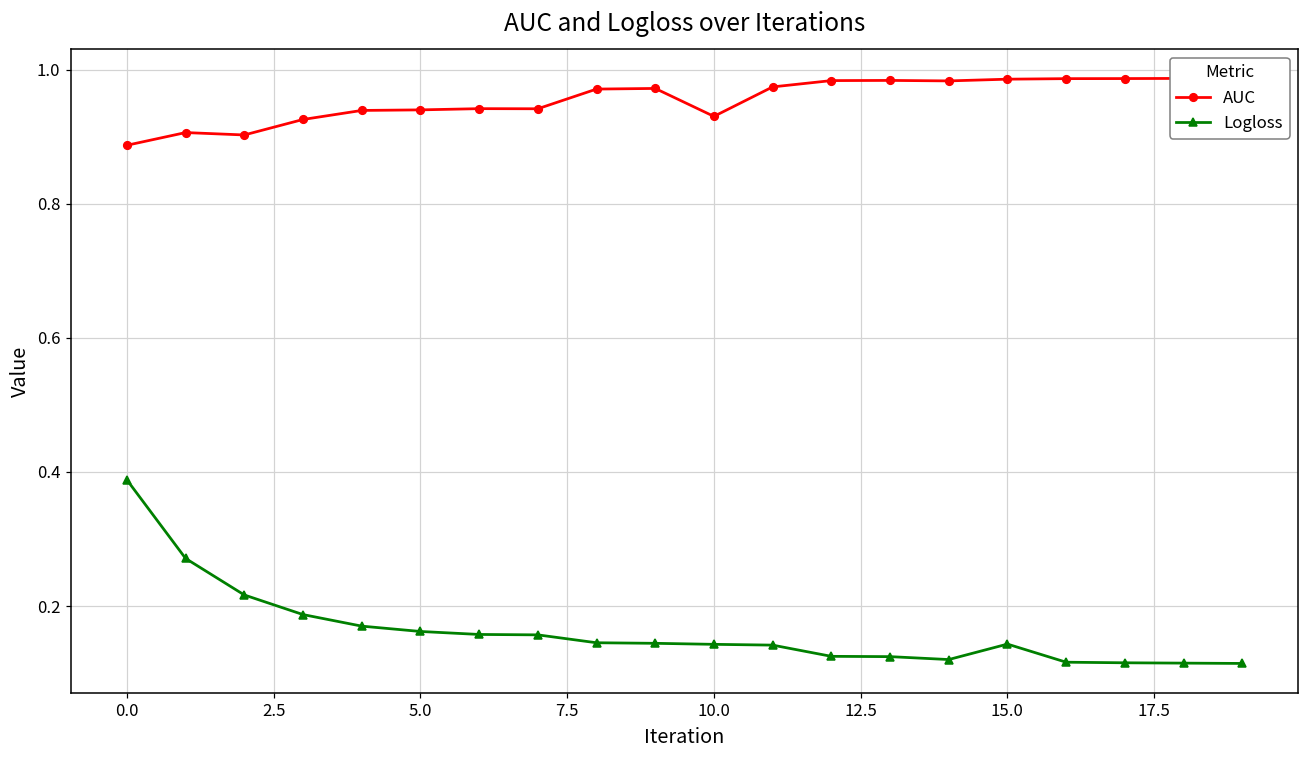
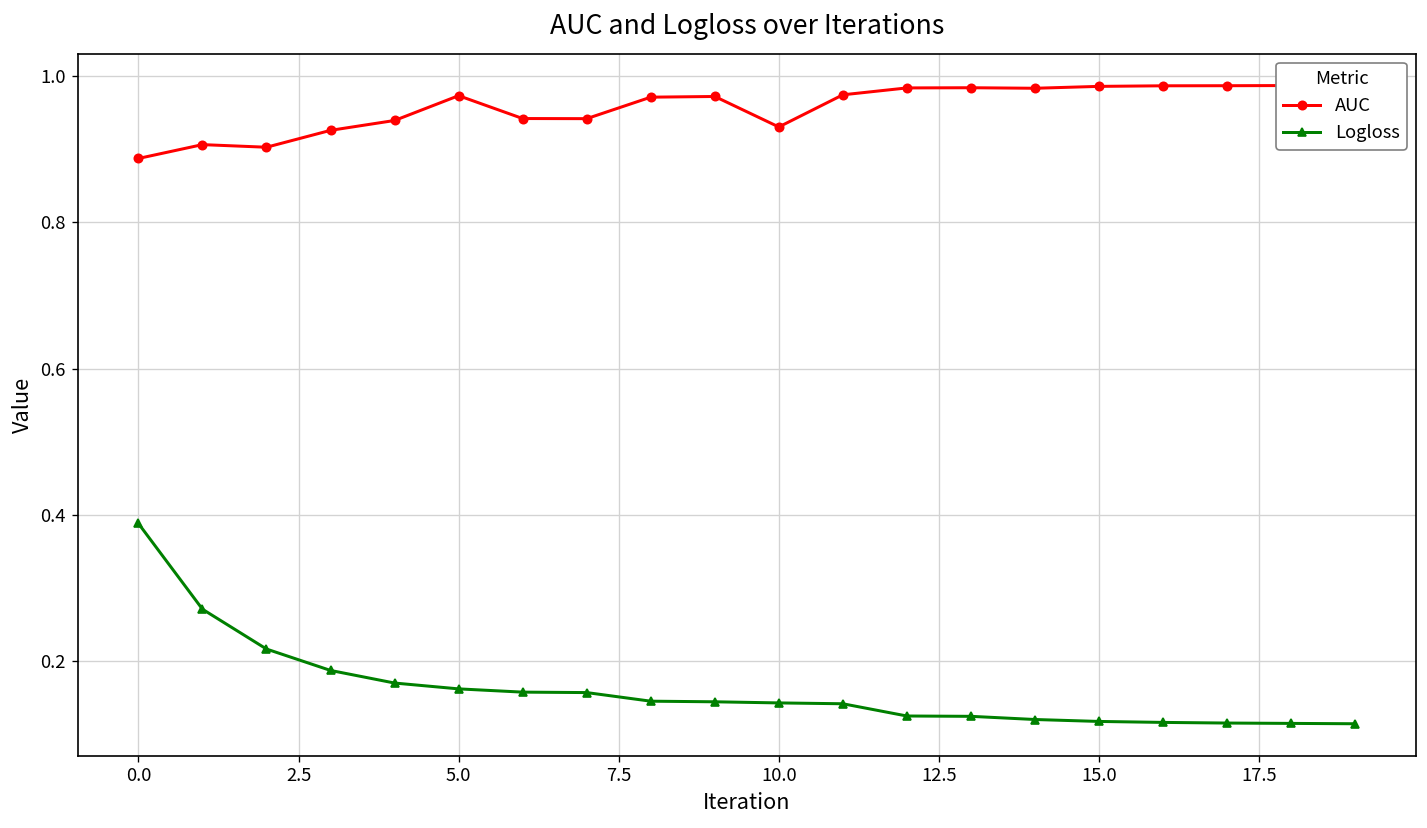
  {
    "AUC": {
      "0.0": 0.89,
-     "5.0": 0.94,
+     "5.0": 0.97,
      "10.0": 0.93,
      "15.0": 0.99
    },
    "Logloss": {
      "0.0": 0.39,
      "5.0": 0.16,
      "10.0": 0.14,
-     "15.0": 0.14
+     "15.0": 0.12
    }
  }
